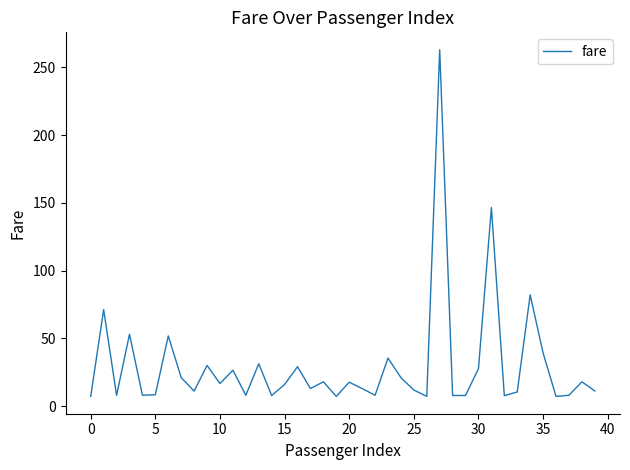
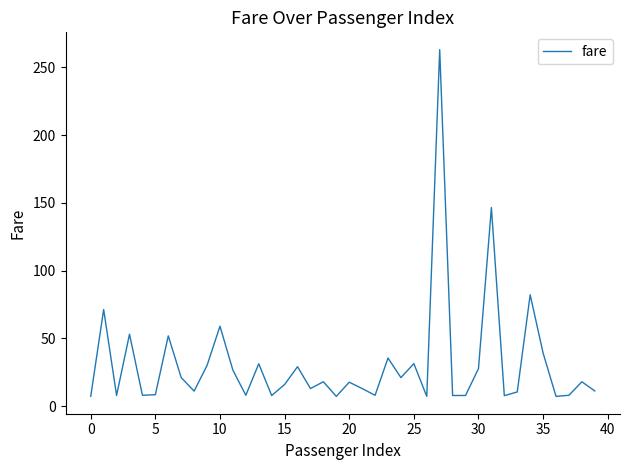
  {
    "0": 7,
    "5": 8,
-   "10": 17,
+   "10": 59,
    "15": 16,
    "20": 18,
-   "25": 12,
+   "25": 31,
    "30": 28,
    "35": 39
  }
